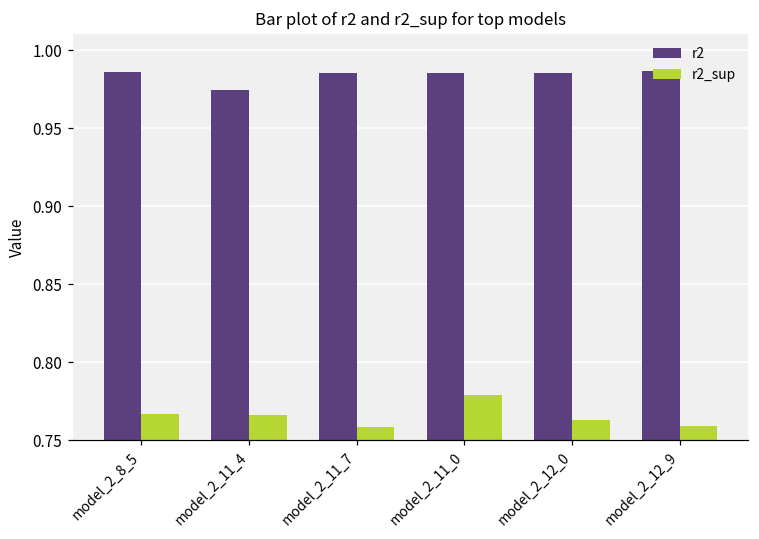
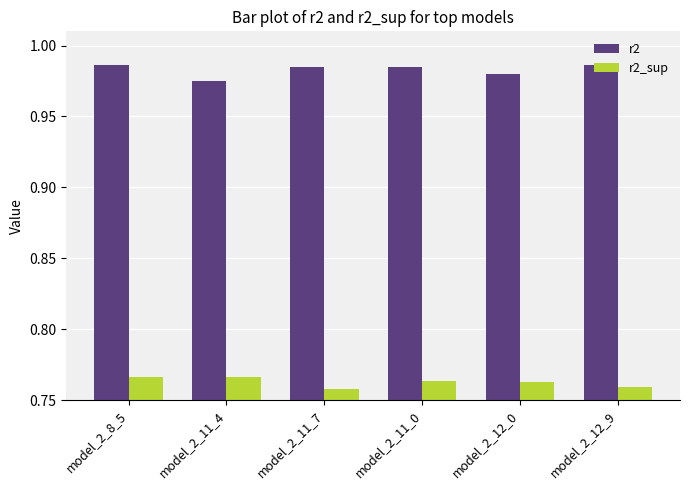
  {
    "r2": {
      "model_2_8_5": 0.986,
      "model_2_11_4": 0.975,
      "model_2_11_7": 0.985,
      "model_2_11_0": 0.985,
-     "model_2_12_0": 0.985,
+     "model_2_12_0": 0.980,
      "model_2_12_9": 0.986
    },
    "r2_sup": {
      "model_2_8_5": 0.767,
      "model_2_11_4": 0.766,
      "model_2_11_7": 0.758,
-     "model_2_11_0": 0.779,
+     "model_2_11_0": 0.763,
      "model_2_12_0": 0.763,
      "model_2_12_9": 0.759
    }
  }
